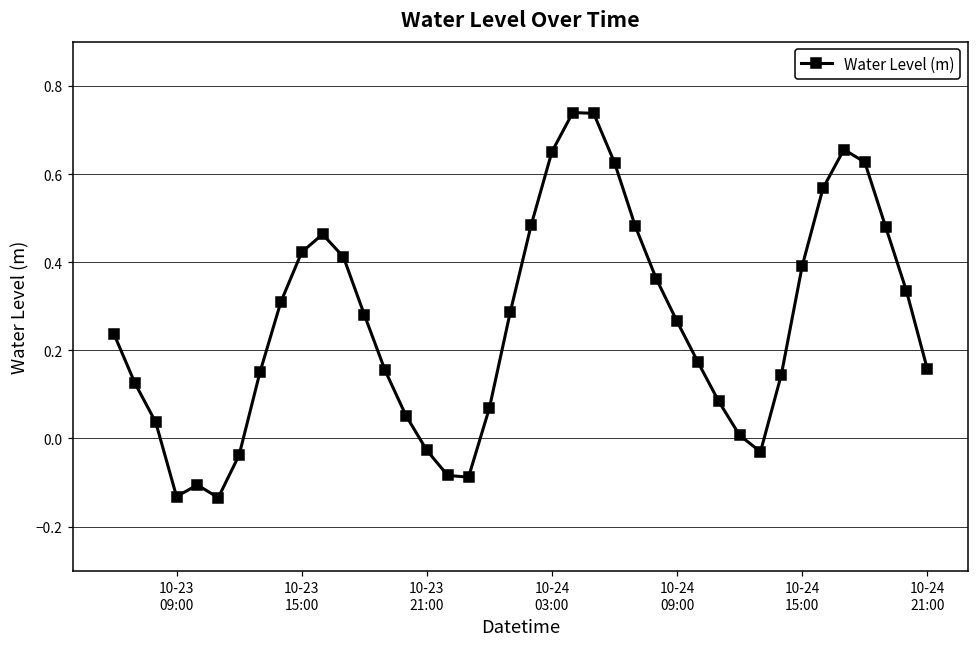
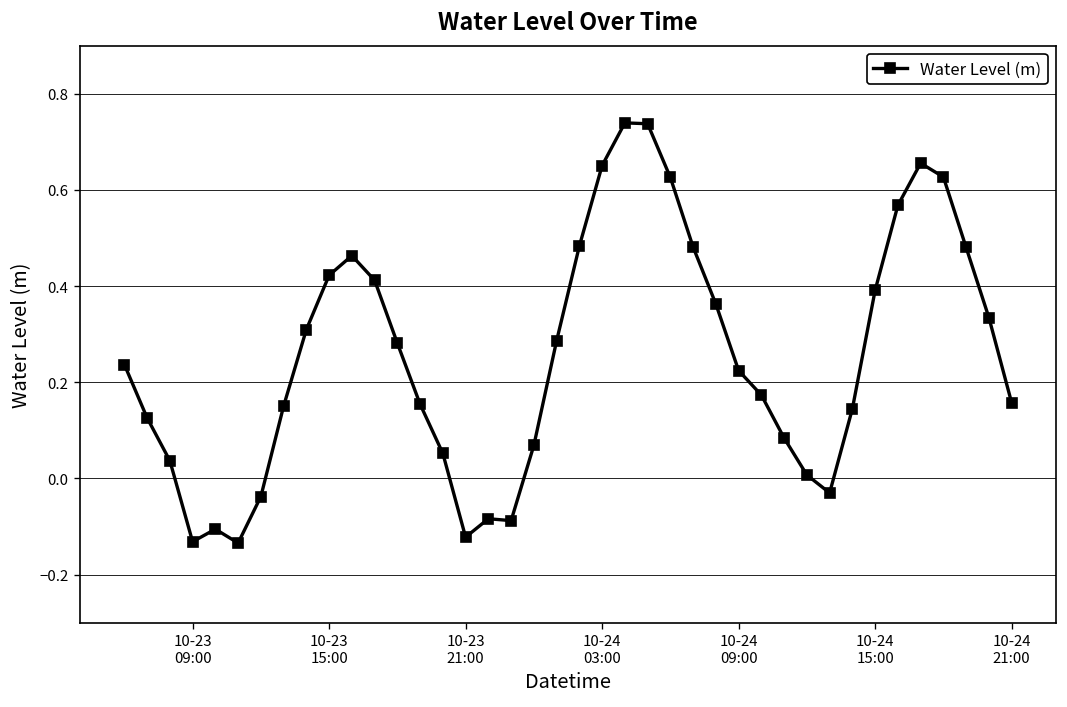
  {
    "10-23 09:00": -0.13,
    "10-23 15:00": 0.42,
-   "10-23 21:00": -0.03,
+   "10-23 21:00": -0.12,
    "10-24 03:00": 0.65,
-   "10-24 09:00": 0.27,
+   "10-24 09:00": 0.22,
    "10-24 15:00": 0.39,
    "10-24 21:00": 0.16
  }
